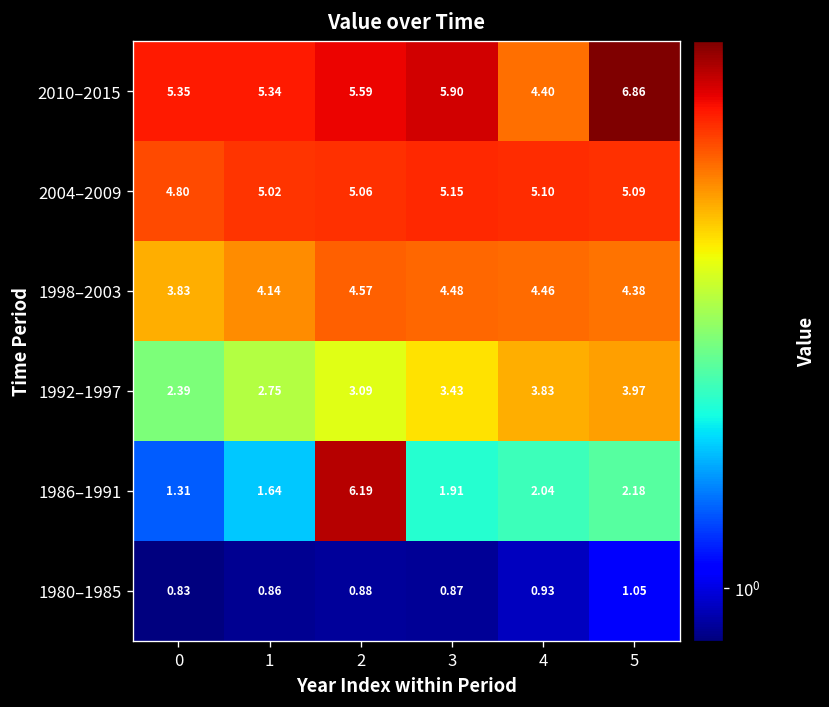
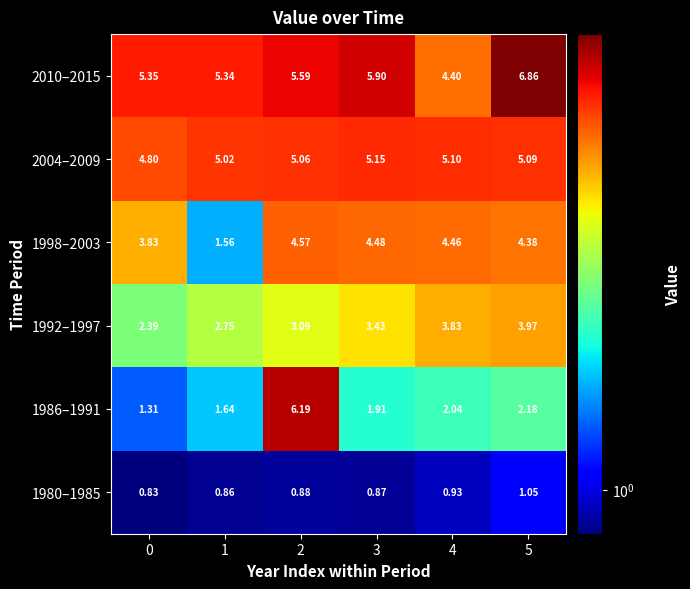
  {
    "2010–2015": {
      "0": 5.35,
      "1": 5.34,
      "2": 5.59,
      "3": 5.90,
      "4": 4.40,
      "5": 6.86
    },
    "2004–2009": {
      "0": 4.80,
      "1": 5.02,
      "2": 5.06,
      "3": 5.15,
      "4": 5.10,
      "5": 5.09
    },
    "1998–2003": {
      "0": 3.83,
-     "1": 4.14,
+     "1": 1.56,
      "2": 4.57,
      "3": 4.48,
      "4": 4.46,
      "5": 4.38
    },
    "1992–1997": {
      "0": 2.39,
      "1": 2.75,
      "2": 3.09,
      "3": 3.43,
      "4": 3.83,
      "5": 3.97
    },
    "1986–1991": {
      "0": 1.31,
      "1": 1.64,
      "2": 6.19,
      "3": 1.91,
      "4": 2.04,
      "5": 2.18
    },
    "1980–1985": {
      "0": 0.83,
      "1": 0.86,
      "2": 0.88,
      "3": 0.87,
      "4": 0.93,
      "5": 1.05
    }
  }
